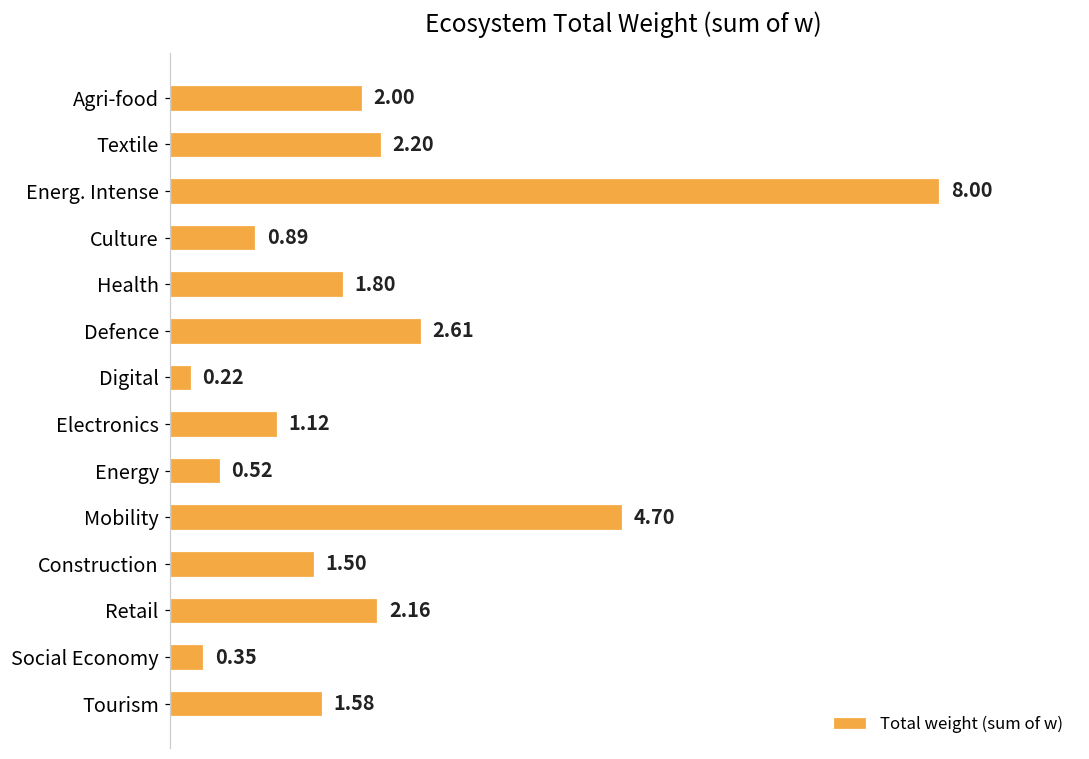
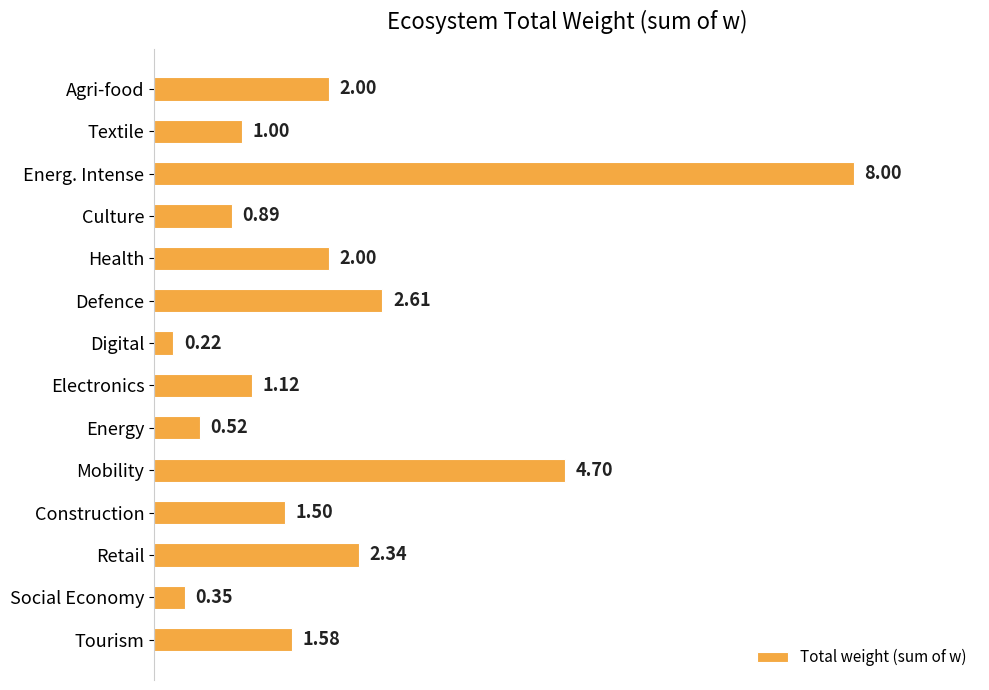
  {
    "Agri-food": 2.00,
-   "Textile": 2.20,
+   "Textile": 1.00,
    "Energ. Intense": 8.00,
    "Culture": 0.89,
-   "Health": 1.80,
+   "Health": 2.00,
    "Defence": 2.61,
    "Digital": 0.22,
    "Electronics": 1.12,
    "Energy": 0.52,
    "Mobility": 4.70,
    "Construction": 1.50,
-   "Retail": 2.16,
+   "Retail": 2.34,
    "Social Economy": 0.35,
    "Tourism": 1.58
  }
